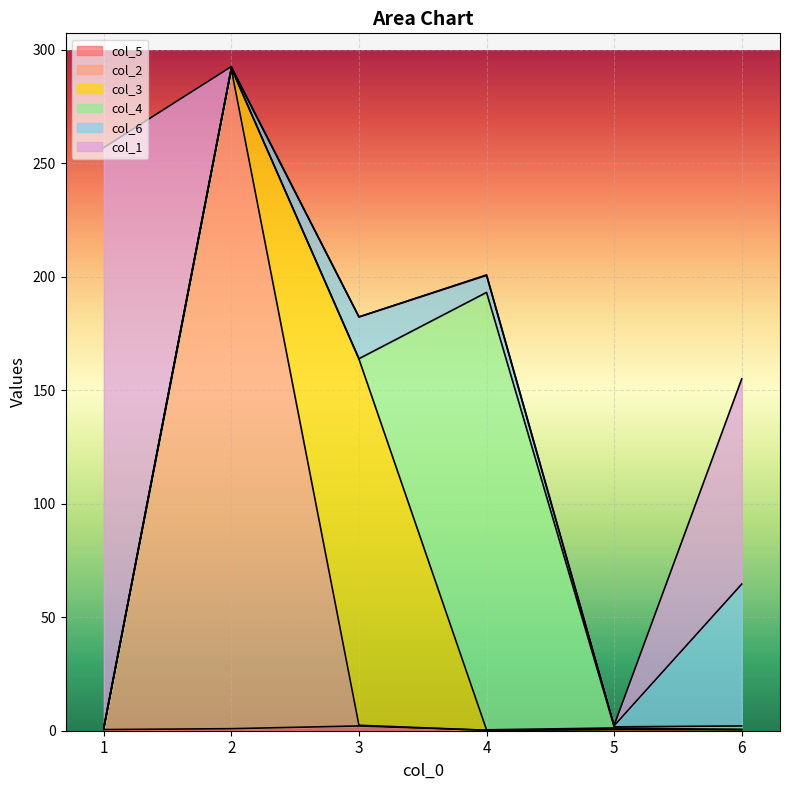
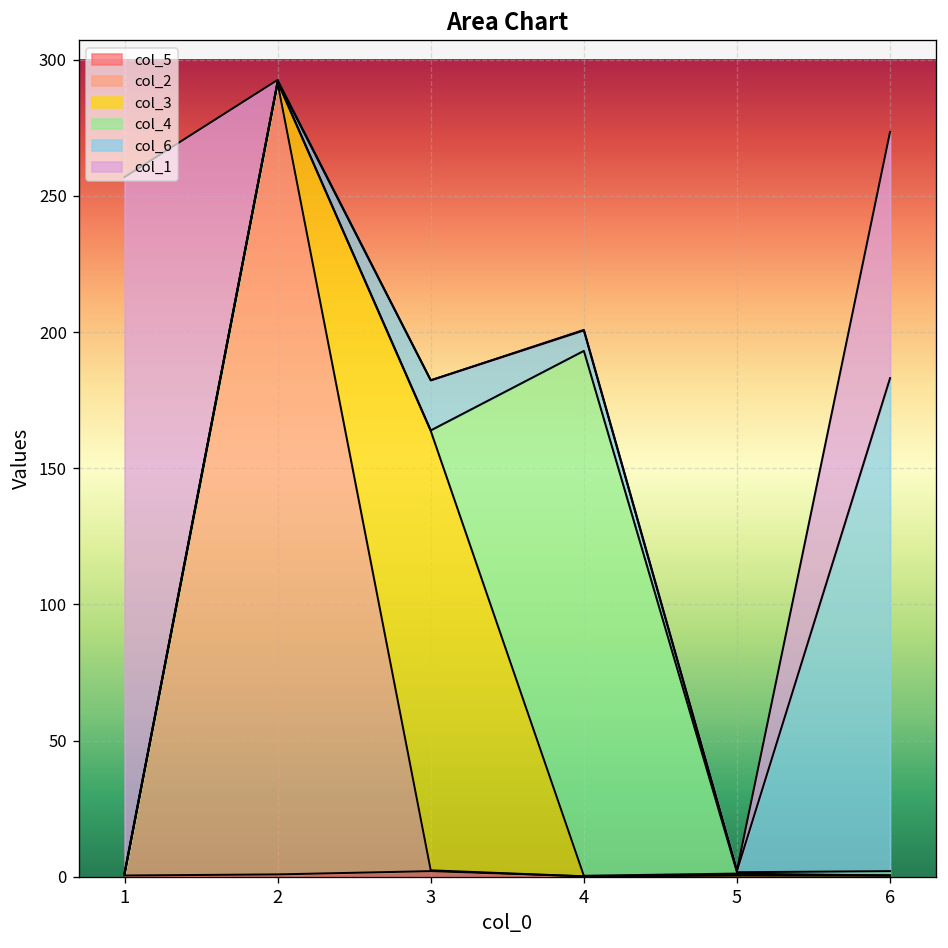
  {
    "col_4": {
      "4": 193,
      "6": 2
    },
    "col_6": {
-     "6": 62
+     "6": 181
    },
    "col_1": {
      "6": 90
    }
  }
